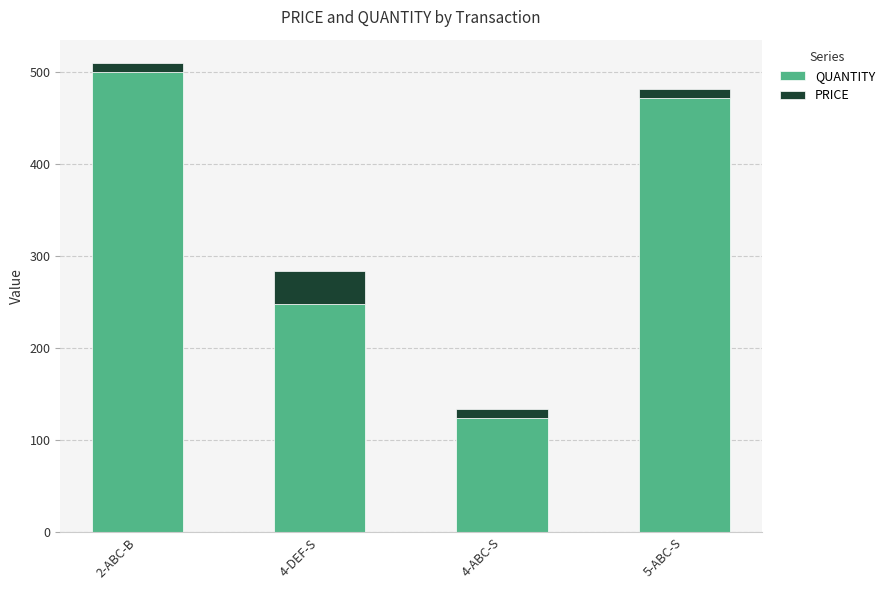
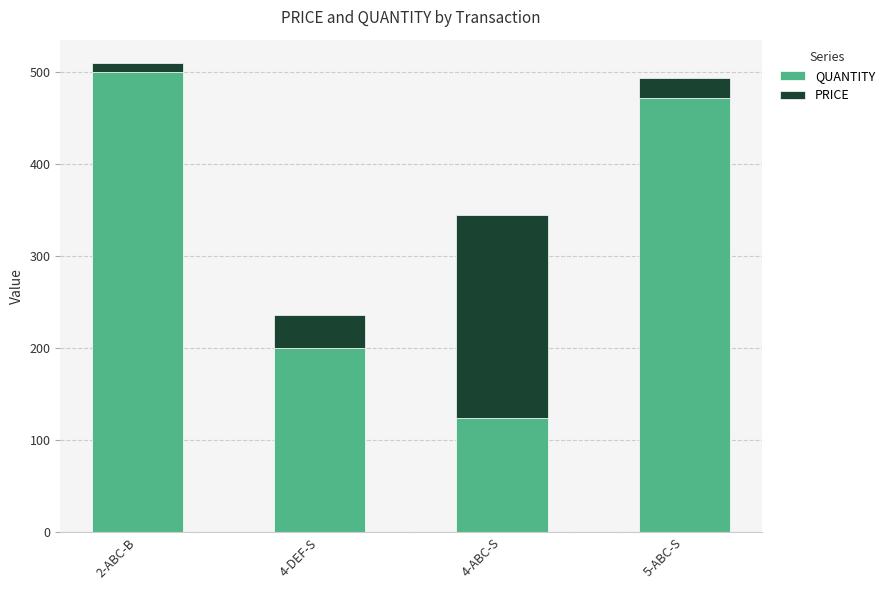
  {
    "QUANTITY": {
      "2-ABC-B": 500,
-     "4-DEF-S": 250,
+     "4-DEF-S": 200,
      "4-ABC-S": 120,
      "5-ABC-S": 470
    },
    "PRICE": {
      "2-ABC-B": 10,
      "4-DEF-S": 40,
-     "4-ABC-S": 10,
-     "5-ABC-S": 10
+     "4-ABC-S": 220,
+     "5-ABC-S": 20
    }
  }
